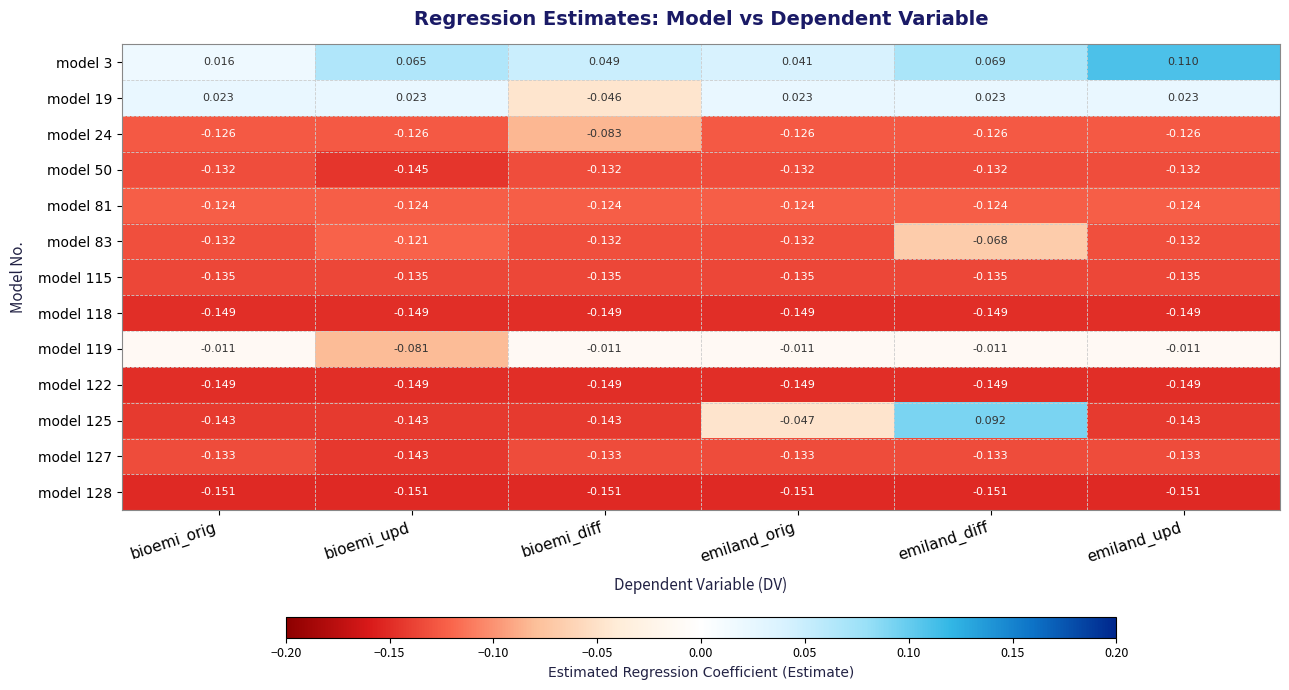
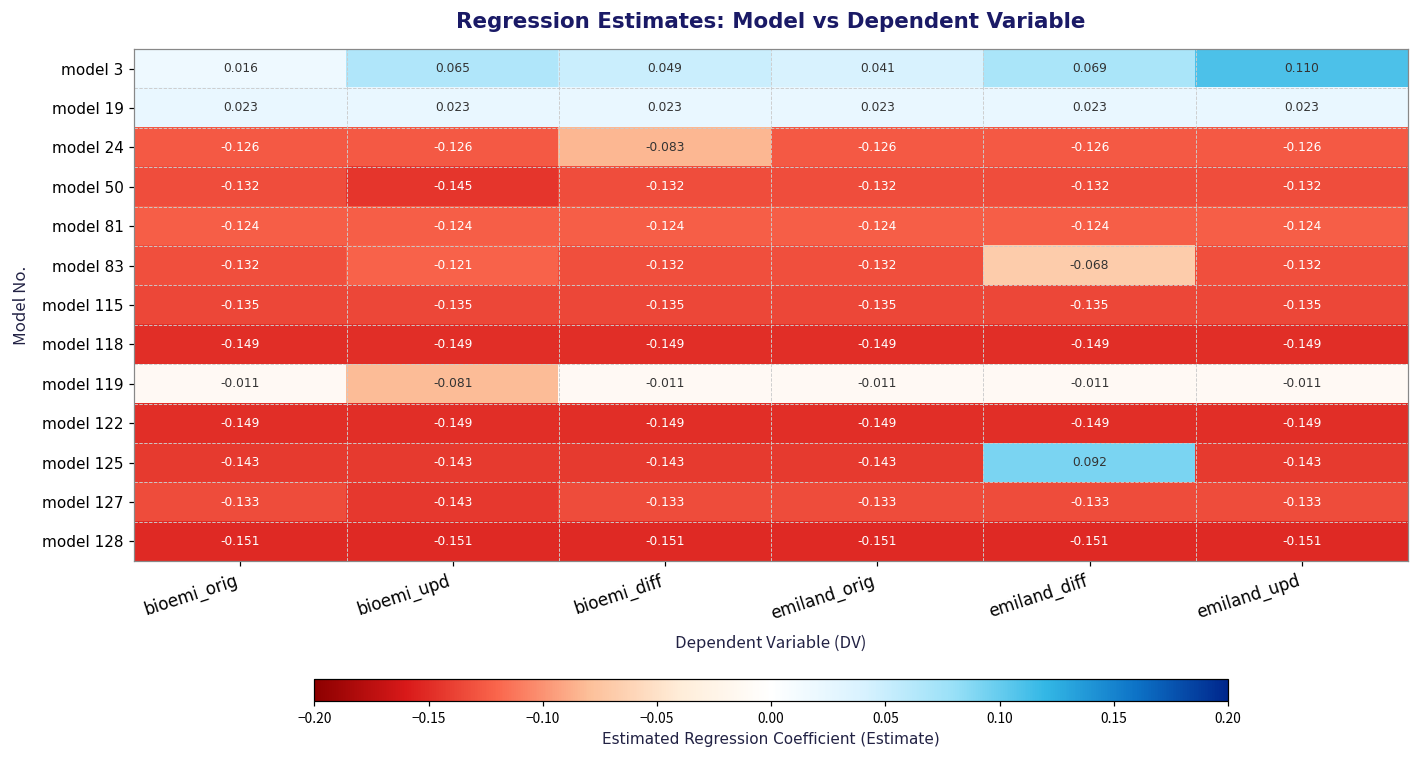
  {
    "model 3": {
      "bioemi_orig": 0.016,
      "bioemi_upd": 0.065,
      "bioemi_diff": 0.049,
      "emiland_orig": 0.041,
      "emiland_diff": 0.069,
      "emiland_upd": 0.110
    },
    "model 19": {
      "bioemi_orig": 0.023,
      "bioemi_upd": 0.023,
-     "bioemi_diff": -0.046,
+     "bioemi_diff": 0.023,
      "emiland_orig": 0.023,
      "emiland_diff": 0.023,
      "emiland_upd": 0.023
    },
    "model 24": {
      "bioemi_orig": -0.126,
      "bioemi_upd": -0.126,
      "bioemi_diff": -0.083,
      "emiland_orig": -0.126,
      "emiland_diff": -0.126,
      "emiland_upd": -0.126
    },
    "model 50": {
      "bioemi_orig": -0.132,
      "bioemi_upd": -0.145,
      "bioemi_diff": -0.132,
      "emiland_orig": -0.132,
      "emiland_diff": -0.132,
      "emiland_upd": -0.132
    },
    "model 81": {
      "bioemi_orig": -0.124,
      "bioemi_upd": -0.124,
      "bioemi_diff": -0.124,
      "emiland_orig": -0.124,
      "emiland_diff": -0.124,
      "emiland_upd": -0.124
    },
    "model 83": {
      "bioemi_orig": -0.132,
      "bioemi_upd": -0.121,
      "bioemi_diff": -0.132,
      "emiland_orig": -0.132,
      "emiland_diff": -0.068,
      "emiland_upd": -0.132
    },
    "model 115": {
      "bioemi_orig": -0.135,
      "bioemi_upd": -0.135,
      "bioemi_diff": -0.135,
      "emiland_orig": -0.135,
      "emiland_diff": -0.135,
      "emiland_upd": -0.135
    },
    "model 118": {
      "bioemi_orig": -0.149,
      "bioemi_upd": -0.149,
      "bioemi_diff": -0.149,
      "emiland_orig": -0.149,
      "emiland_diff": -0.149,
      "emiland_upd": -0.149
    },
    "model 119": {
      "bioemi_orig": -0.011,
      "bioemi_upd": -0.081,
      "bioemi_diff": -0.011,
      "emiland_orig": -0.011,
      "emiland_diff": -0.011,
      "emiland_upd": -0.011
    },
    "model 122": {
      "bioemi_orig": -0.149,
      "bioemi_upd": -0.149,
      "bioemi_diff": -0.149,
      "emiland_orig": -0.149,
      "emiland_diff": -0.149,
      "emiland_upd": -0.149
    },
    "model 125": {
      "bioemi_orig": -0.143,
      "bioemi_upd": -0.143,
      "bioemi_diff": -0.143,
-     "emiland_orig": -0.047,
+     "emiland_orig": -0.143,
      "emiland_diff": 0.092,
      "emiland_upd": -0.143
    },
    "model 127": {
      "bioemi_orig": -0.133,
      "bioemi_upd": -0.143,
      "bioemi_diff": -0.133,
      "emiland_orig": -0.133,
      "emiland_diff": -0.133,
      "emiland_upd": -0.133
    },
    "model 128": {
      "bioemi_orig": -0.151,
      "bioemi_upd": -0.151,
      "bioemi_diff": -0.151,
      "emiland_orig": -0.151,
      "emiland_diff": -0.151,
      "emiland_upd": -0.151
    }
  }
